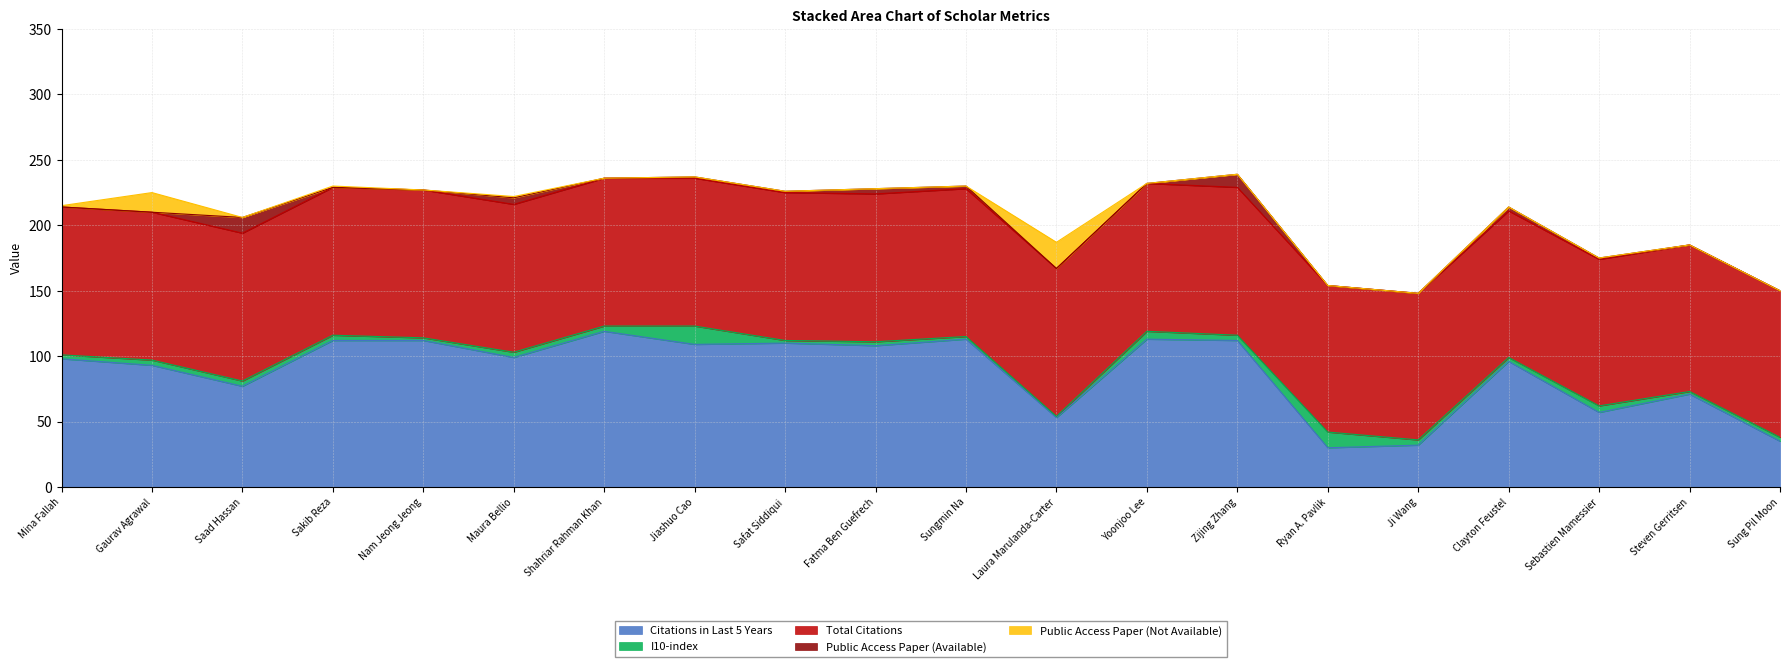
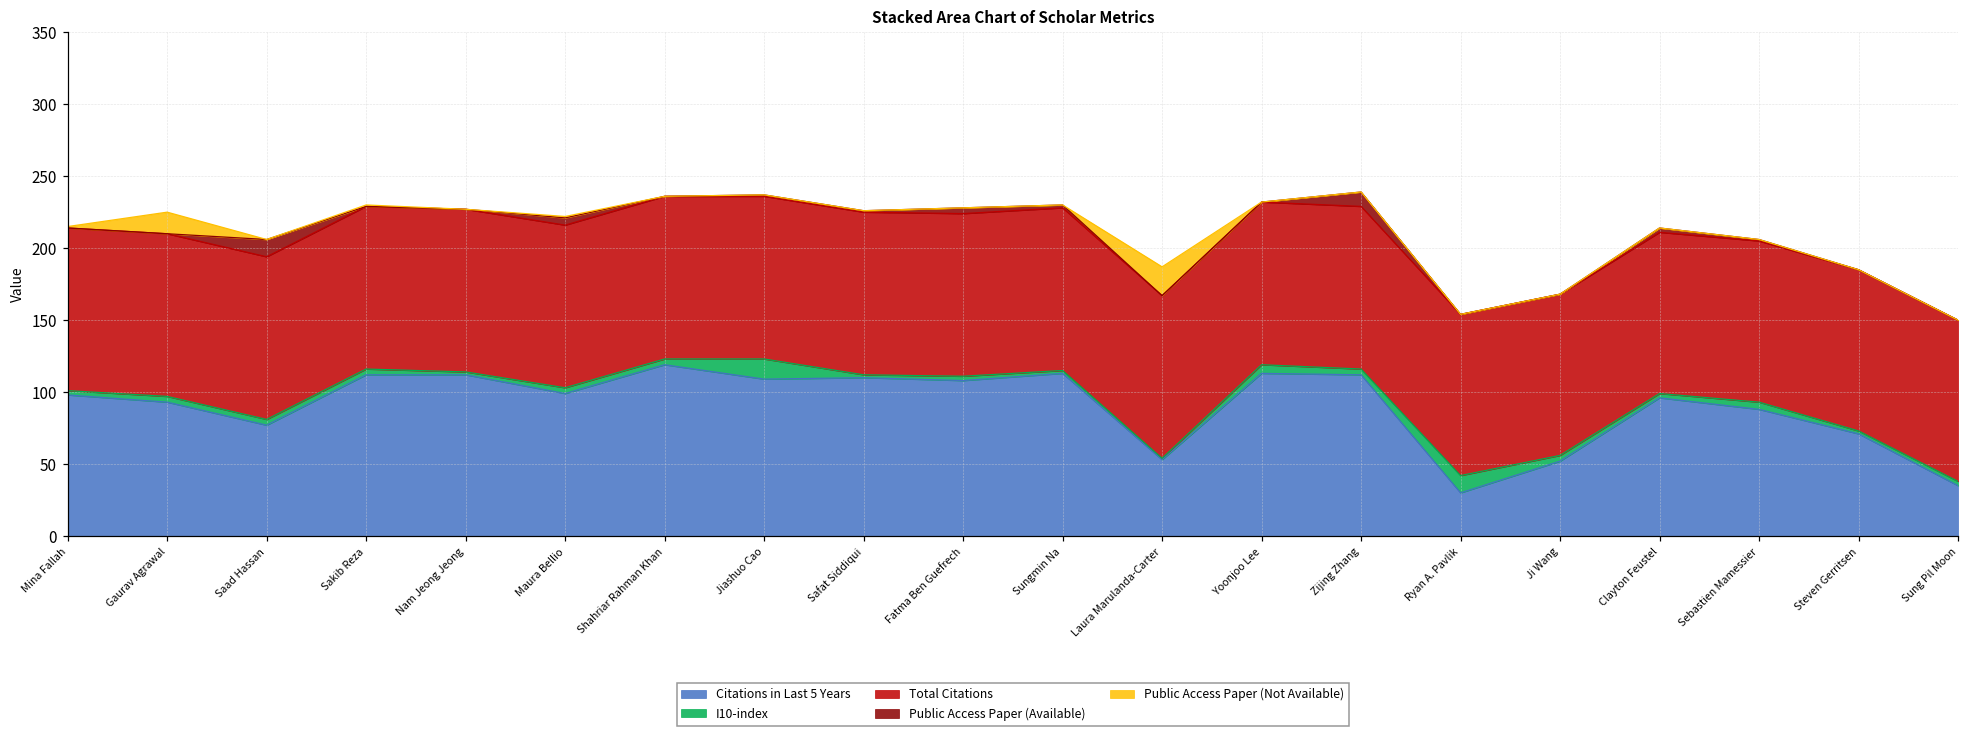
  {
    "Citations in Last 5 Years": {
      "Mina Fallah": 98,
      "Gaurav Agrawal": 93,
      "Saad Hassan": 77,
      "Sakib Reza": 112,
      "Nam Jeong Jeong": 112,
      "Maura Bellio": 99,
      "Shahriar Rahman Khan": 119,
      "Jiashuo Cao": 109,
      "Safat Siddiqui": 110,
      "Fatma Ben Guefrech": 108,
      "Sungmin Na": 113,
      "Yoonjoo Lee": 113,
      "Zijing Zhang": 112,
      "Ryan A. Pavlik": 30,
-     "Ji Wang": 32,
+     "Ji Wang": 52,
      "Clayton Feustel": 96,
-     "Sebastien Mamessier": 57,
+     "Sebastien Mamessier": 88,
      "Steven Gerritsen": 71,
      "Sung Pil Moon": 35
    },
    "I10-index": {
      "Mina Fallah": 3,
      "Gaurav Agrawal": 4,
      "Saad Hassan": 4,
      "Sakib Reza": 4,
      "Nam Jeong Jeong": 2,
      "Maura Bellio": 4,
      "Shahriar Rahman Khan": 4,
      "Jiashuo Cao": 14,
      "Safat Siddiqui": 2,
      "Fatma Ben Guefrech": 3,
      "Sungmin Na": 2,
      "Yoonjoo Lee": 6,
      "Zijing Zhang": 4,
      "Ryan A. Pavlik": 12,
      "Ji Wang": 4,
      "Clayton Feustel": 3,
      "Sebastien Mamessier": 5,
      "Steven Gerritsen": 2,
      "Sung Pil Moon": 3
    },
    "Public Access Paper (Not Available)": {
      "Gaurav Agrawal": 15,
      "Laura Marulanda-Carter": 20
    }
  }
